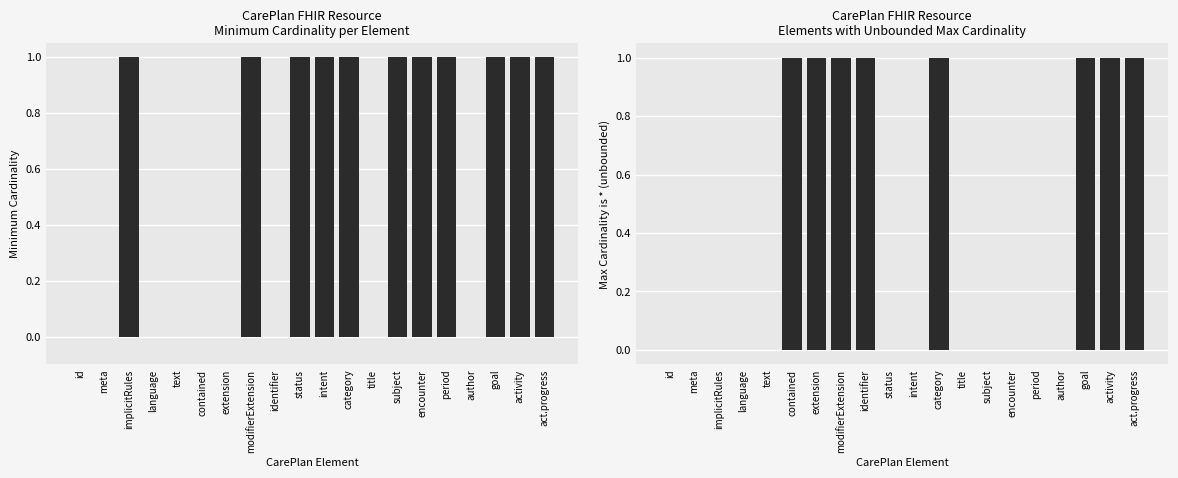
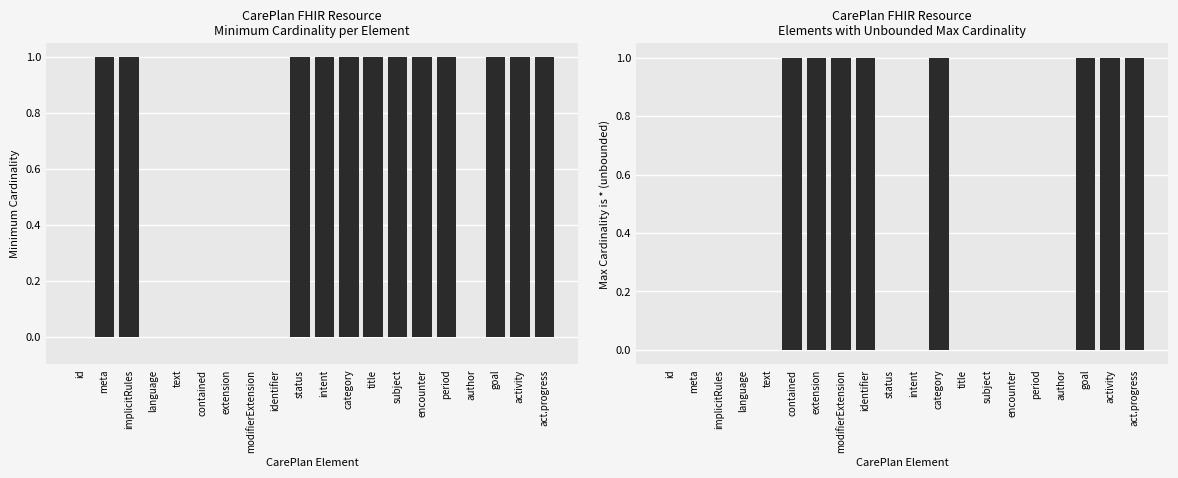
  {
    "CarePlan FHIR Resource Minimum Cardinality per Element": {
      "id": 0,
-     "meta": 0,
+     "meta": 1,
      "implicitRules": 1,
      "language": 0,
      "text": 0,
      "contained": 0,
      "extension": 0,
-     "modifierExtension": 1,
+     "modifierExtension": 0,
      "identifier": 0,
      "status": 1,
      "intent": 1,
      "category": 1,
-     "title": 0,
+     "title": 1,
      "subject": 1,
      "encounter": 1,
      "period": 1,
      "author": 0,
      "goal": 1,
      "activity": 1,
      "act.progress": 1
    },
    "CarePlan FHIR Resource Elements with Unbounded Max Cardinality": {
      "id": 0.00,
      "meta": 0.00,
      "implicitRules": 0.00,
      "language": 0.00,
      "text": 0.00,
      "contained": 1.00,
      "extension": 1.00,
      "modifierExtension": 1.00,
      "identifier": 1.00,
      "status": 0.00,
      "intent": 0.00,
      "category": 1.00,
      "title": 0.00,
      "subject": 0.00,
      "encounter": 0.00,
      "period": 0.00,
      "author": 0.00,
      "goal": 1.00,
      "activity": 1.00,
      "act.progress": 1.00
    }
  }
